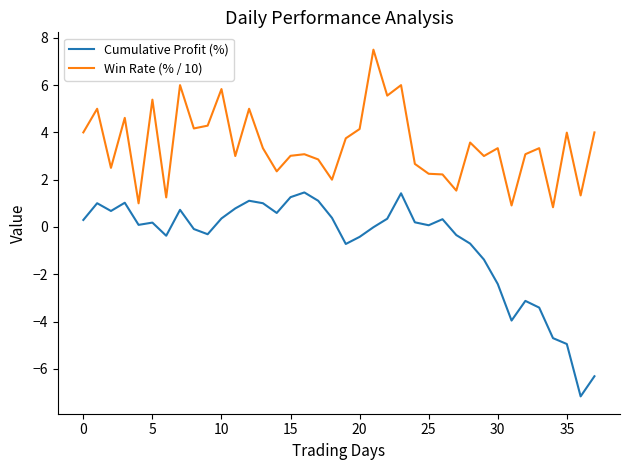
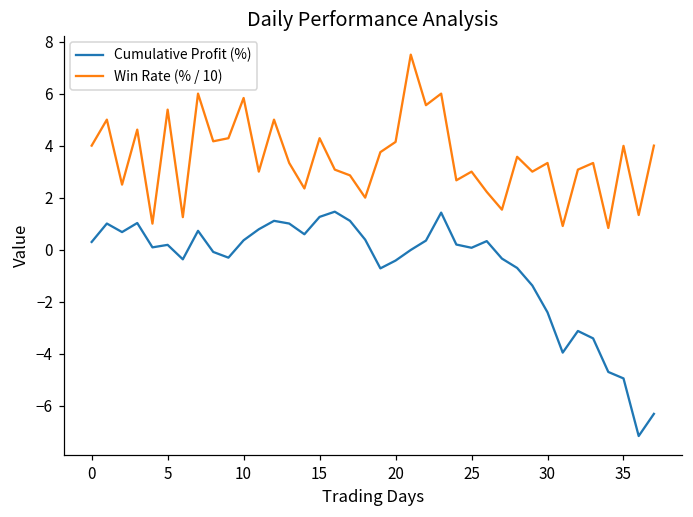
  {
    "Cumulative Profit (%)": {
      "0": 0.3,
      "5": 0.2,
      "10": 0.4,
      "15": 1.3,
      "20": -0.4,
      "25": 0.1,
      "30": -2.4,
      "35": -5.0
    },
    "Win Rate (% / 10)": {
      "0": 4.0,
      "5": 5.4,
      "10": 5.8,
-     "15": 3.0,
+     "15": 4.3,
      "20": 4.1,
-     "25": 2.3,
+     "25": 3.0,
      "30": 3.3,
      "35": 4.0
    }
  }
